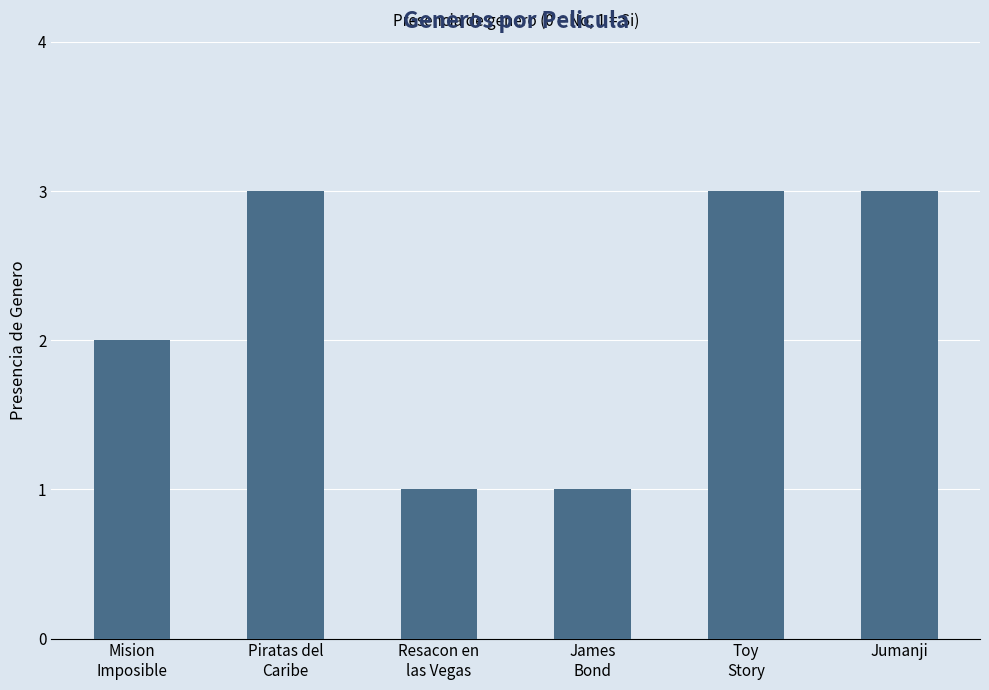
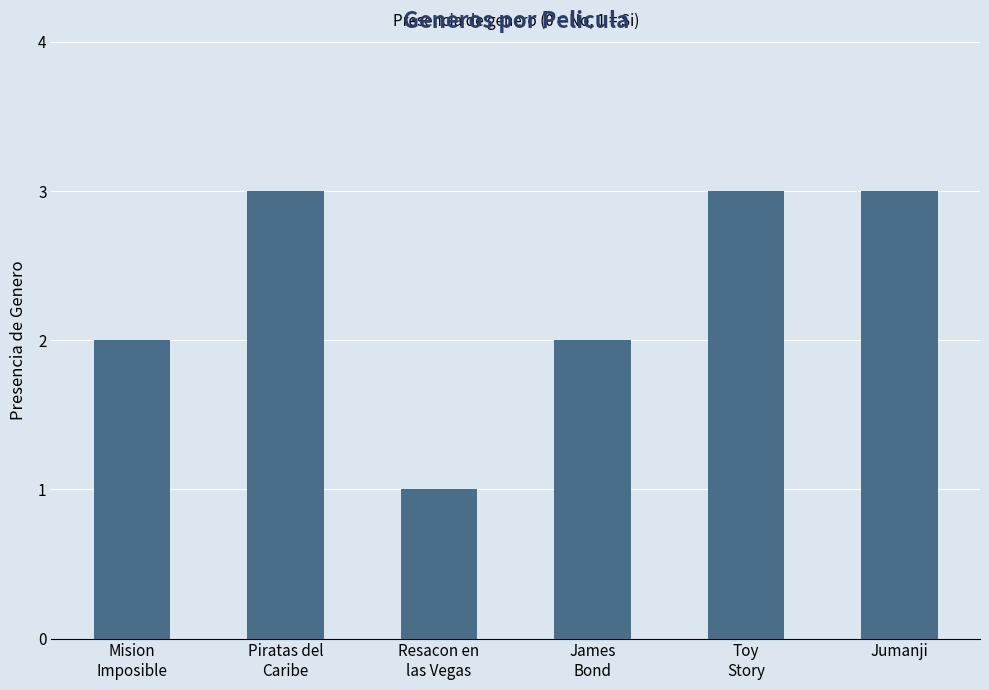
  {
    "Mision Imposible": 2,
    "Piratas del Caribe": 3,
    "Resacon en las Vegas": 1,
-   "James Bond": 1,
+   "James Bond": 2,
    "Toy Story": 3,
    "Jumanji": 3
  }
